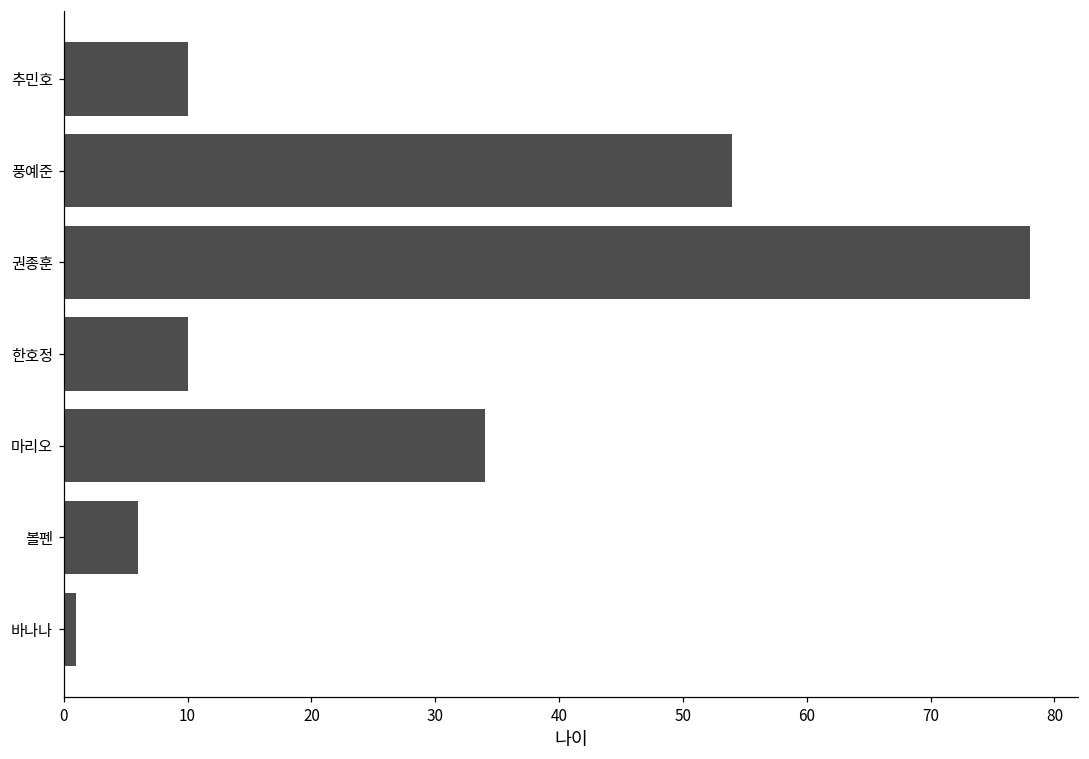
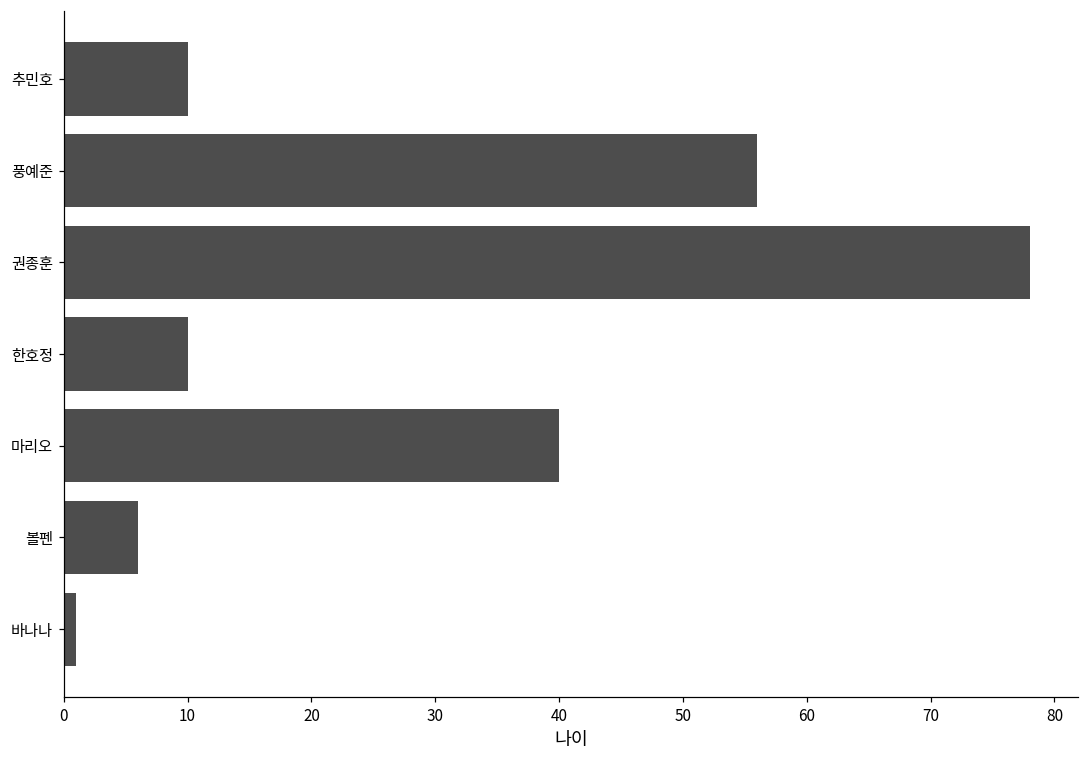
  {
    "추민호": 10,
-   "풍예준": 54,
+   "풍예준": 56,
    "권종훈": 78,
    "한호정": 10,
-   "마리오": 34,
+   "마리오": 40,
    "볼펜": 6,
    "바나나": 1
  }
